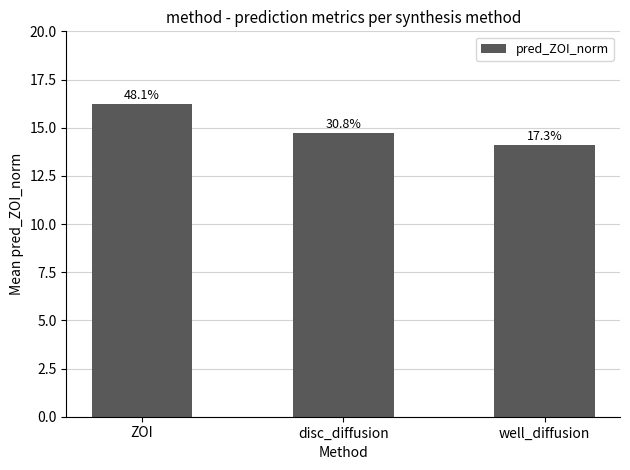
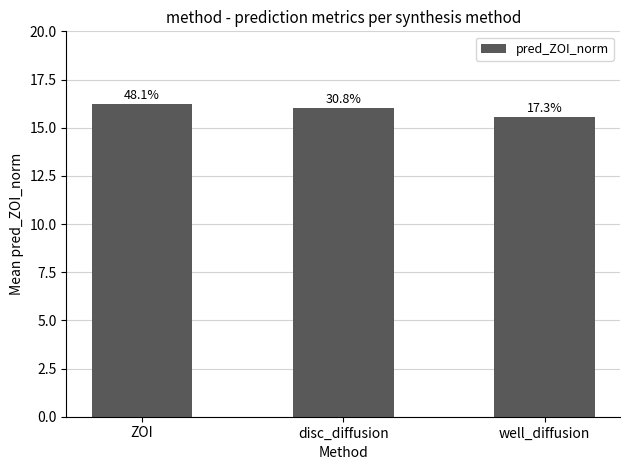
  {
-   "disc_diffusion": 14.7,
-   "well_diffusion": 14.1
+   "disc_diffusion": 16.0,
+   "well_diffusion": 15.5
  }
